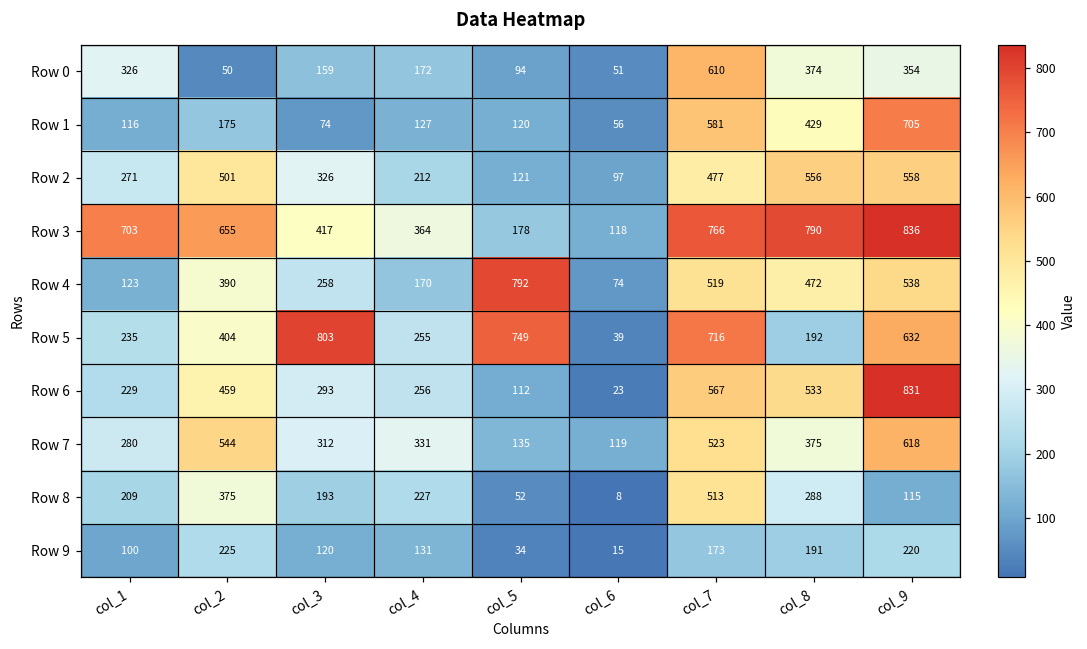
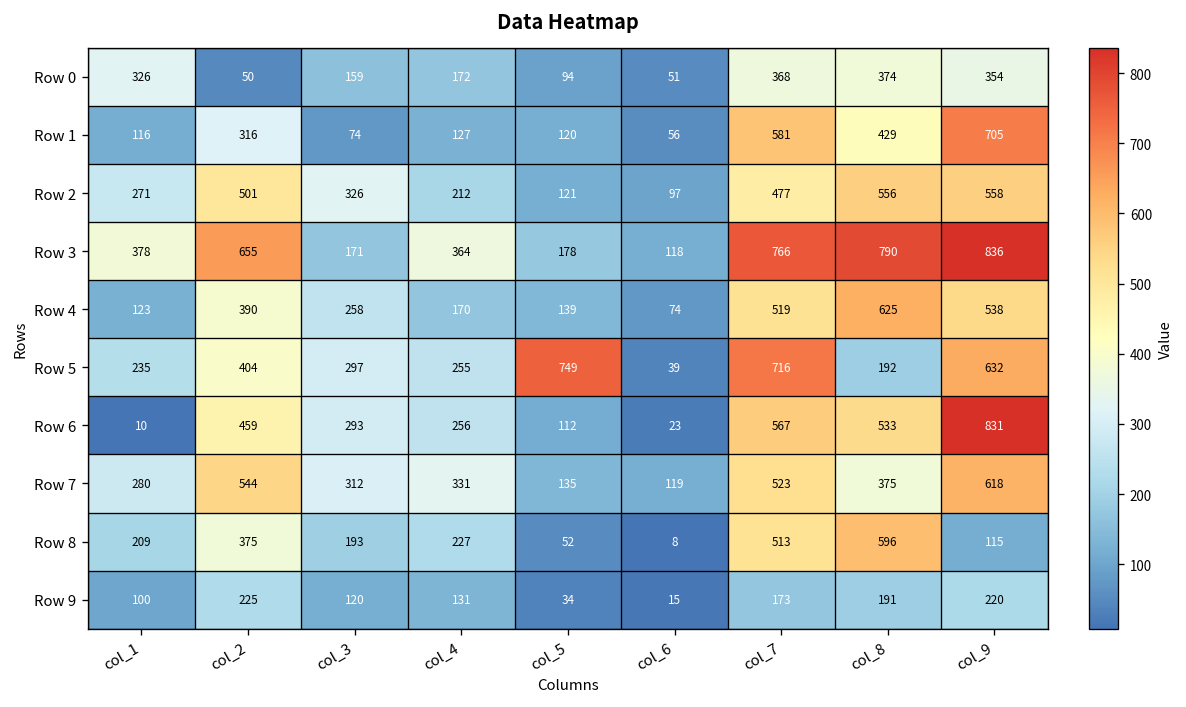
  {
    "Row 0": {
      "col_1": 326,
      "col_2": 50,
      "col_3": 159,
      "col_4": 172,
      "col_5": 94,
      "col_6": 51,
-     "col_7": 610,
+     "col_7": 368,
      "col_8": 374,
      "col_9": 354
    },
    "Row 1": {
      "col_1": 116,
-     "col_2": 175,
+     "col_2": 316,
      "col_3": 74,
      "col_4": 127,
      "col_5": 120,
      "col_6": 56,
      "col_7": 581,
      "col_8": 429,
      "col_9": 705
    },
    "Row 2": {
      "col_1": 271,
      "col_2": 501,
      "col_3": 326,
      "col_4": 212,
      "col_5": 121,
      "col_6": 97,
      "col_7": 477,
      "col_8": 556,
      "col_9": 558
    },
    "Row 3": {
-     "col_1": 703,
+     "col_1": 378,
      "col_2": 655,
-     "col_3": 417,
+     "col_3": 171,
      "col_4": 364,
      "col_5": 178,
      "col_6": 118,
      "col_7": 766,
      "col_8": 790,
      "col_9": 836
    },
    "Row 4": {
      "col_1": 123,
      "col_2": 390,
      "col_3": 258,
      "col_4": 170,
-     "col_5": 792,
+     "col_5": 139,
      "col_6": 74,
      "col_7": 519,
-     "col_8": 472,
+     "col_8": 625,
      "col_9": 538
    },
    "Row 5": {
      "col_1": 235,
      "col_2": 404,
-     "col_3": 803,
+     "col_3": 297,
      "col_4": 255,
      "col_5": 749,
      "col_6": 39,
      "col_7": 716,
      "col_8": 192,
      "col_9": 632
    },
    "Row 6": {
-     "col_1": 229,
+     "col_1": 10,
      "col_2": 459,
      "col_3": 293,
      "col_4": 256,
      "col_5": 112,
      "col_6": 23,
      "col_7": 567,
      "col_8": 533,
      "col_9": 831
    },
    "Row 7": {
      "col_1": 280,
      "col_2": 544,
      "col_3": 312,
      "col_4": 331,
      "col_5": 135,
      "col_6": 119,
      "col_7": 523,
      "col_8": 375,
      "col_9": 618
    },
    "Row 8": {
      "col_1": 209,
      "col_2": 375,
      "col_3": 193,
      "col_4": 227,
      "col_5": 52,
      "col_6": 8,
      "col_7": 513,
-     "col_8": 288,
+     "col_8": 596,
      "col_9": 115
    },
    "Row 9": {
      "col_1": 100,
      "col_2": 225,
      "col_3": 120,
      "col_4": 131,
      "col_5": 34,
      "col_6": 15,
      "col_7": 173,
      "col_8": 191,
      "col_9": 220
    }
  }
